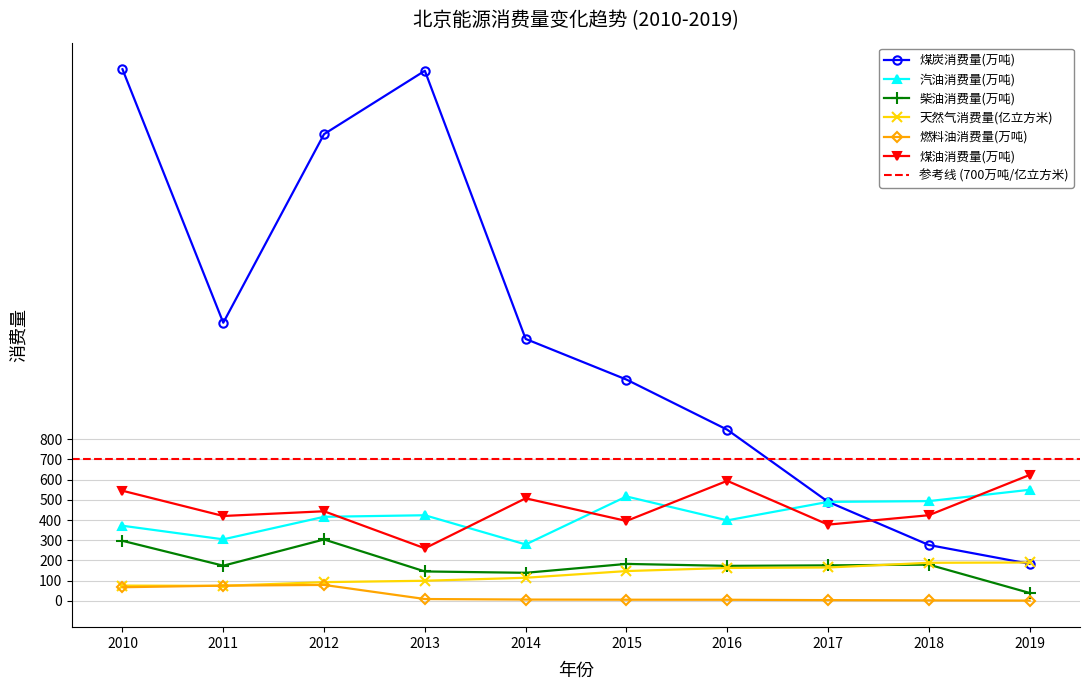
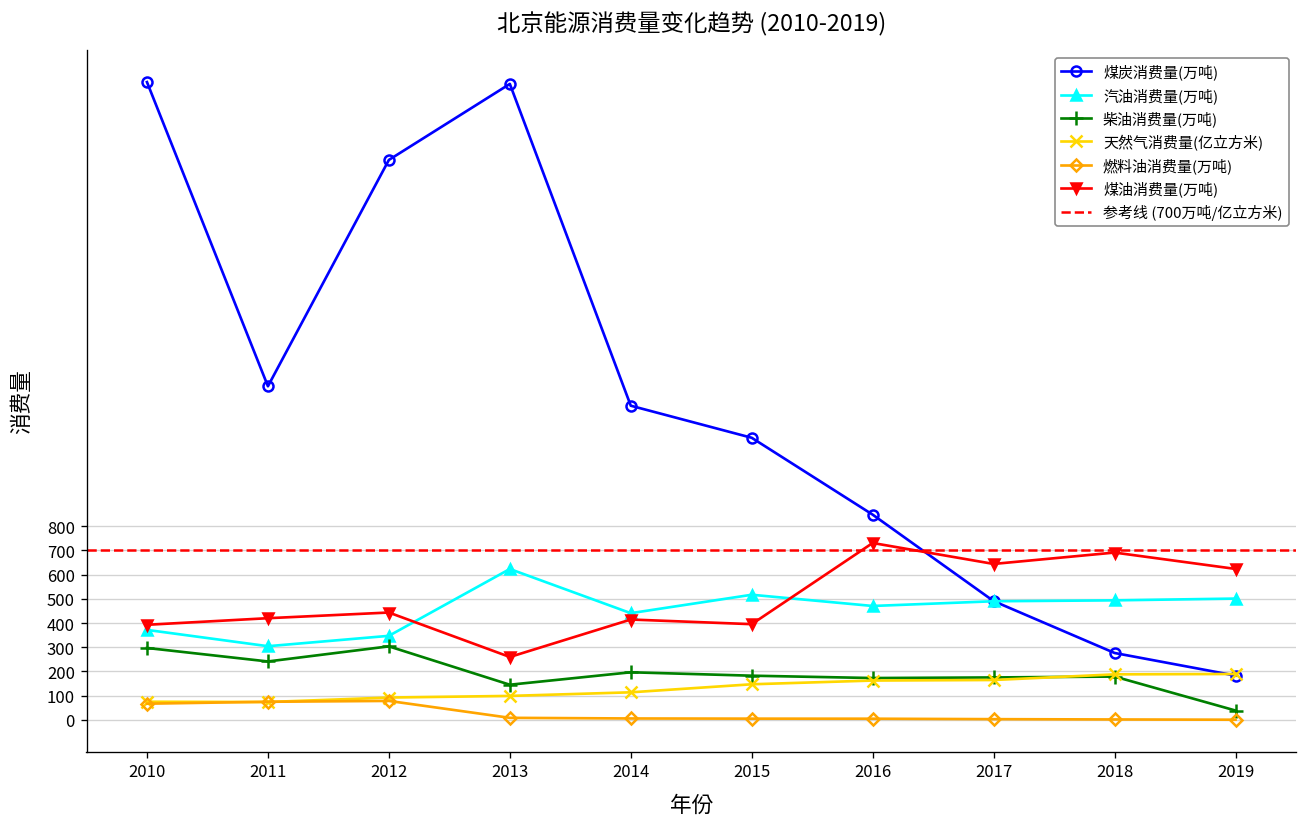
  {
    "煤炭消费量(万吨)": {
      "2010": 2630,
      "2011": 1380,
      "2012": 2310,
      "2013": 2630,
      "2014": 1300,
-     "2015": 1100,
+     "2015": 1170,
      "2016": 850,
      "2018": 280
    },
    "汽油消费量(万吨)": {
      "2010": 370,
      "2011": 300,
-     "2012": 420,
-     "2013": 420,
-     "2014": 280,
+     "2012": 350,
+     "2013": 620,
+     "2014": 440,
      "2015": 520,
-     "2016": 400,
+     "2016": 470,
      "2018": 490,
-     "2019": 550
+     "2019": 500
    },
    "柴油消费量(万吨)": {
      "2010": 300,
-     "2011": 170,
+     "2011": 240,
      "2012": 300,
      "2013": 150,
-     "2014": 140,
+     "2014": 200,
      "2015": 180,
      "2019": 40
    },
    "煤油消费量(万吨)": {
-     "2010": 550,
+     "2010": 390,
      "2011": 420,
      "2012": 440,
      "2013": 260,
-     "2014": 510,
+     "2014": 410,
      "2015": 400,
-     "2016": 590,
-     "2017": 380,
-     "2018": 420,
+     "2016": 730,
+     "2017": 640,
+     "2018": 690,
      "2019": 620
    }
  }
